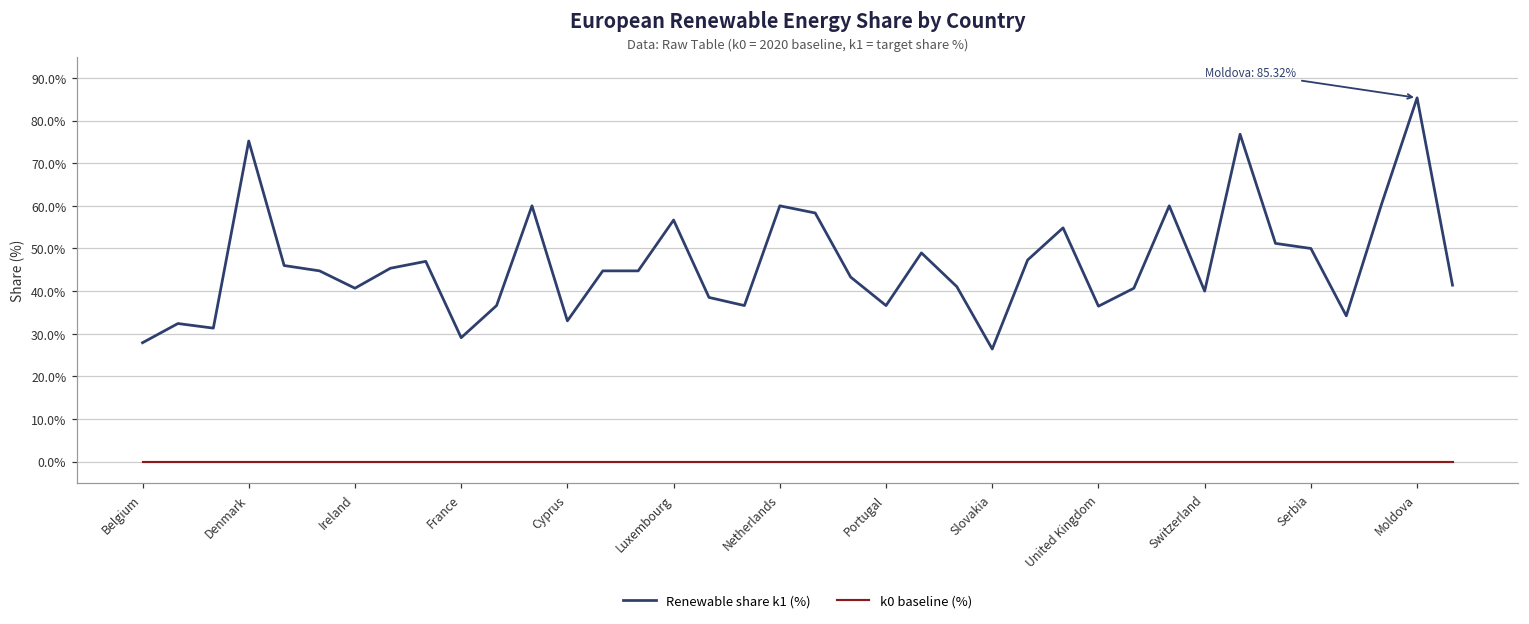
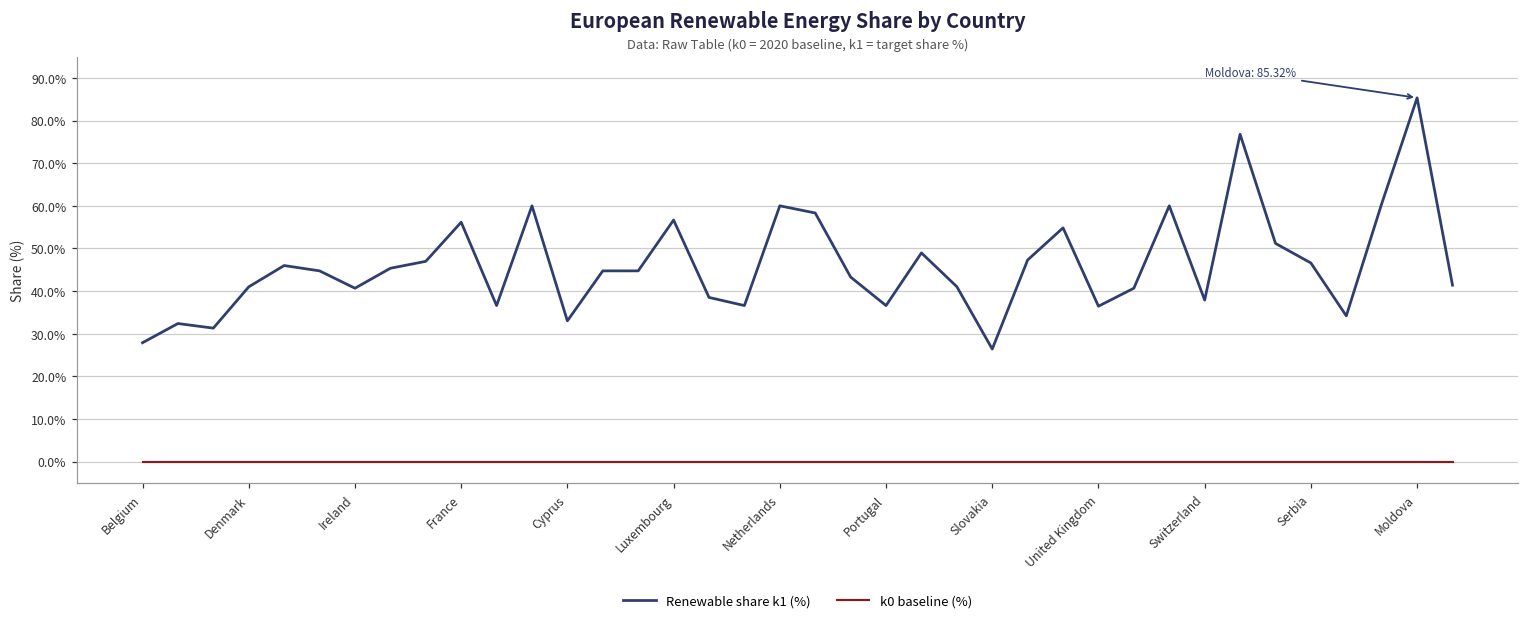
  {
    "Renewable share k1 (%)": {
      "Belgium": "28%",
-     "Denmark": "75%",
+     "Denmark": "41%",
      "Ireland": "41%",
-     "France": "29%",
+     "France": "56%",
      "Cyprus": "33%",
      "Luxembourg": "57%",
      "Netherlands": "60%",
      "Portugal": "37%",
      "Slovakia": "26%",
      "United Kingdom": "36%",
-     "Switzerland": "40%",
-     "Serbia": "50%"
+     "Switzerland": "38%",
+     "Serbia": "47%"
    },
    "k0 baseline (%)": {
      "Belgium": "0%",
      "Denmark": "0%",
      "Ireland": "0%",
      "France": "0%",
      "Cyprus": "0%",
      "Luxembourg": "0%",
      "Netherlands": "0%",
      "Portugal": "0%",
      "Slovakia": "0%",
      "United Kingdom": "0%",
      "Switzerland": "0%",
      "Serbia": "0%",
      "Moldova": "0%"
    }
  }
